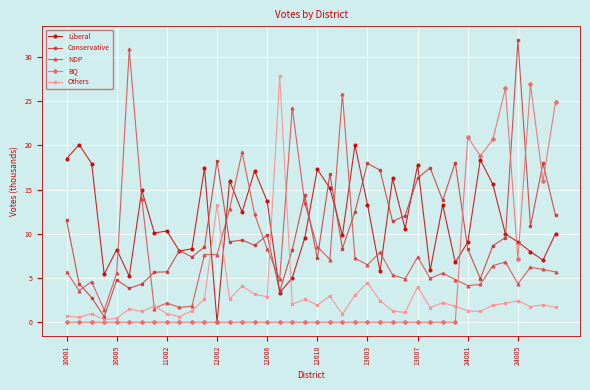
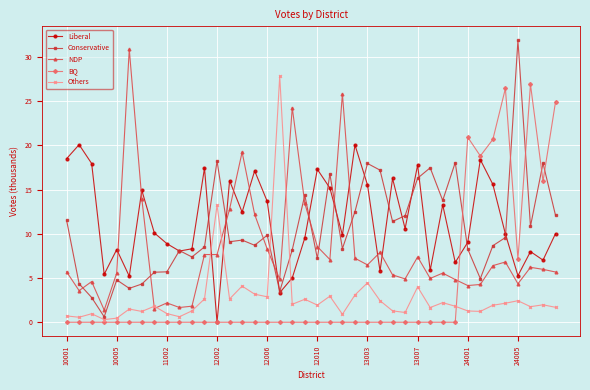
  {
    "Liberal": {
      "10001": 19,
      "10005": 8,
-     "11002": 10,
+     "11002": 9,
      "12006": 14,
      "12010": 17,
-     "13003": 13,
+     "13003": 16,
      "13007": 18,
      "24001": 9,
-     "24005": 9
+     "24005": 5
    }
  }
